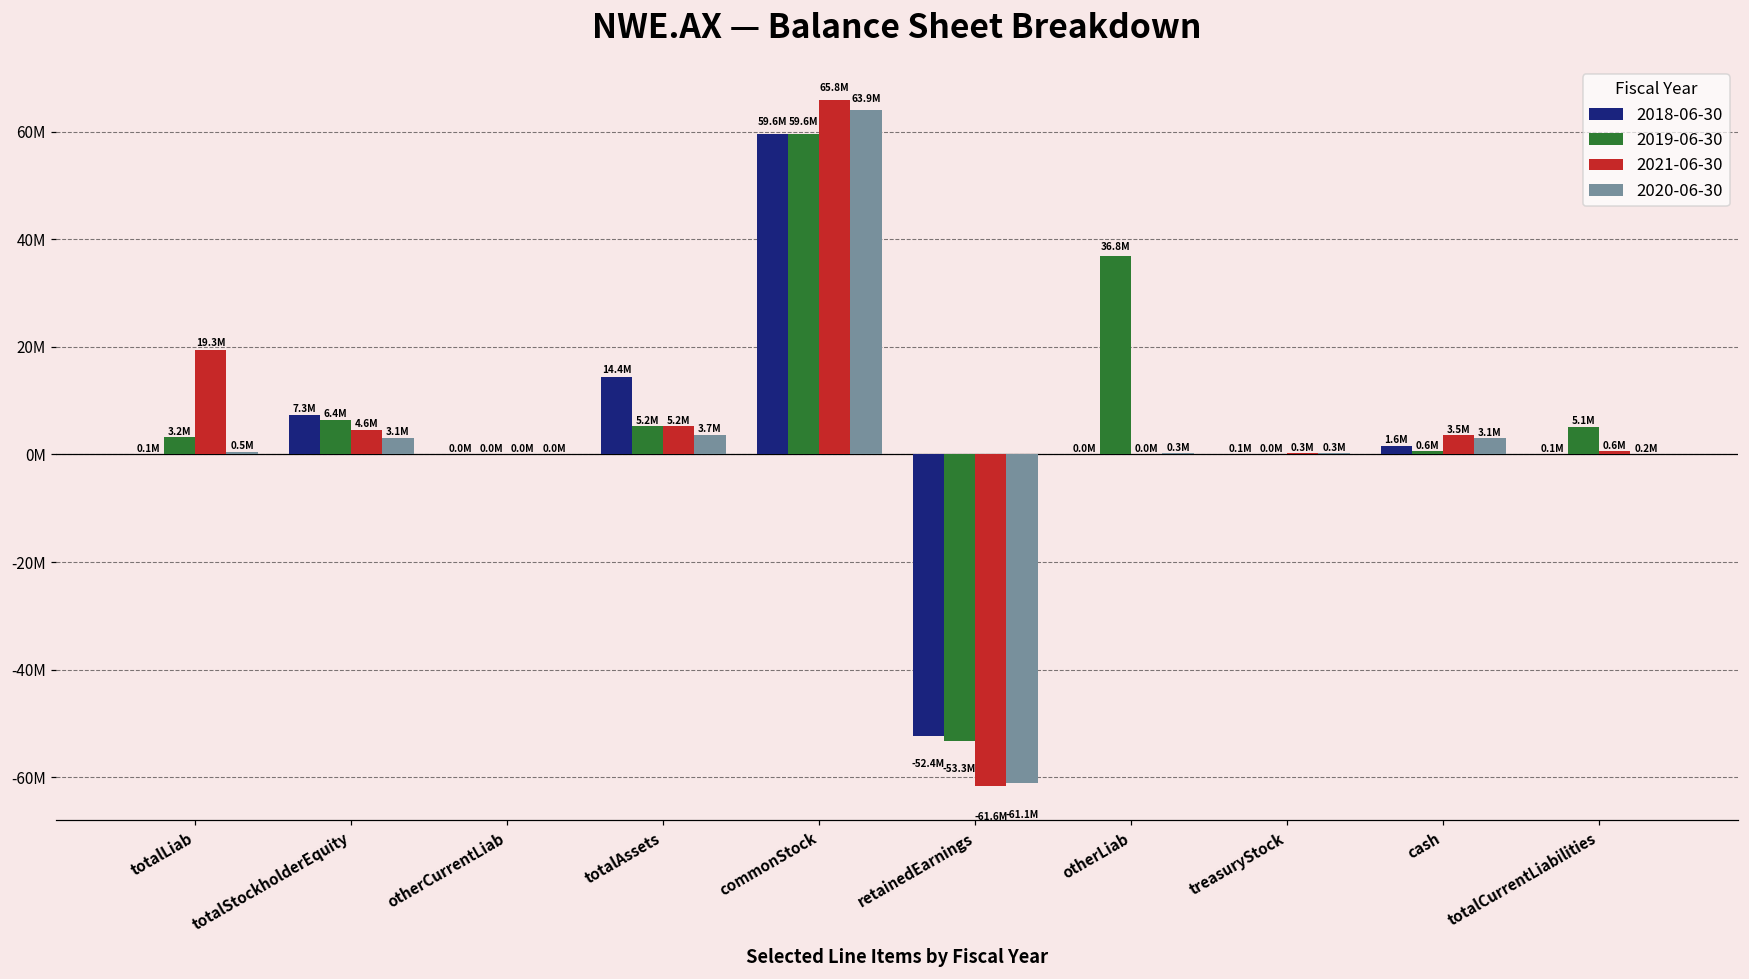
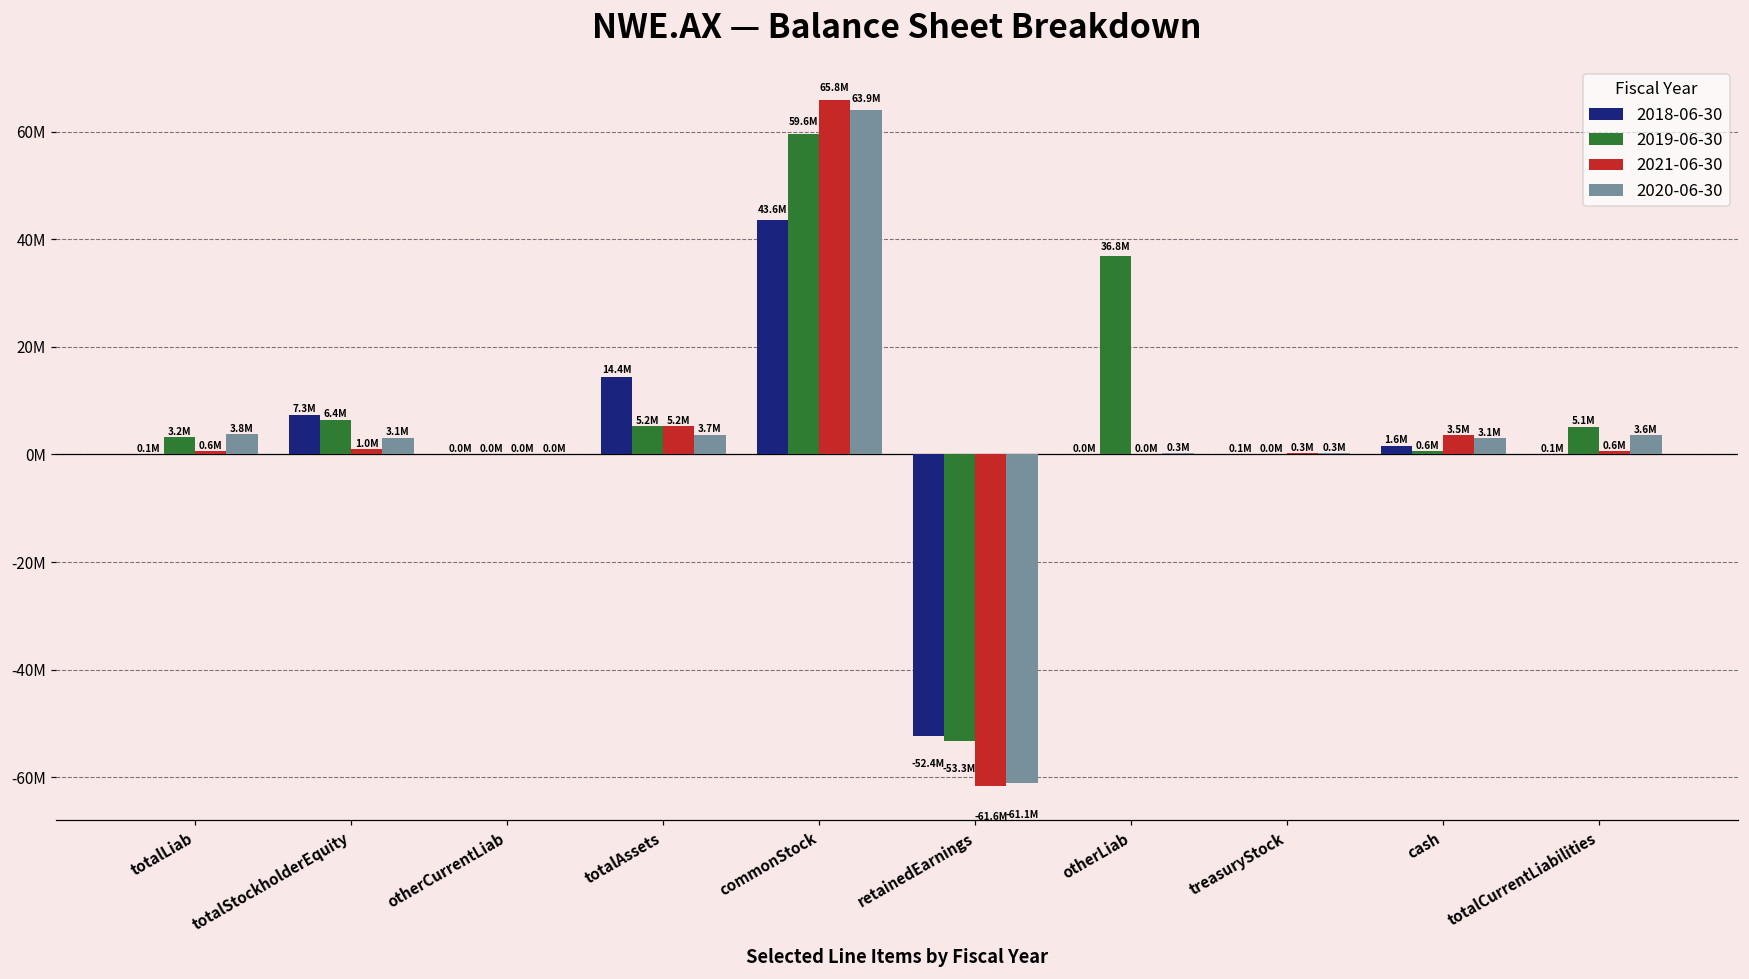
  {
    "2018-06-30": {
      "totalLiab": "0.1M",
      "totalStockholderEquity": "7.3M",
      "totalAssets": "14.4M",
-     "commonStock": "59.6M",
+     "commonStock": "43.6M",
      "retainedEarnings": "-52.4M",
      "treasuryStock": "0.1M",
      "cash": "1.6M",
      "totalCurrentLiabilities": "0.1M"
    },
    "2019-06-30": {
      "totalLiab": "3.2M",
      "totalStockholderEquity": "6.4M",
      "totalAssets": "5.2M",
      "commonStock": "59.6M",
      "retainedEarnings": "-53.3M",
      "otherLiab": "36.8M",
      "cash": "0.6M",
      "totalCurrentLiabilities": "5.1M"
    },
    "2021-06-30": {
-     "totalLiab": "19.3M",
-     "totalStockholderEquity": "4.6M",
+     "totalLiab": "0.6M",
+     "totalStockholderEquity": "1.0M",
      "totalAssets": "5.2M",
      "commonStock": "65.8M",
      "retainedEarnings": "-61.6M",
      "treasuryStock": "0.3M",
      "cash": "3.5M",
      "totalCurrentLiabilities": "0.6M"
    },
    "2020-06-30": {
-     "totalLiab": "0.5M",
+     "totalLiab": "3.8M",
      "totalStockholderEquity": "3.1M",
      "totalAssets": "3.7M",
      "commonStock": "63.9M",
      "retainedEarnings": "-61.1M",
      "otherLiab": "0.3M",
      "treasuryStock": "0.3M",
      "cash": "3.1M",
-     "totalCurrentLiabilities": "0.2M"
+     "totalCurrentLiabilities": "3.6M"
    }
  }
